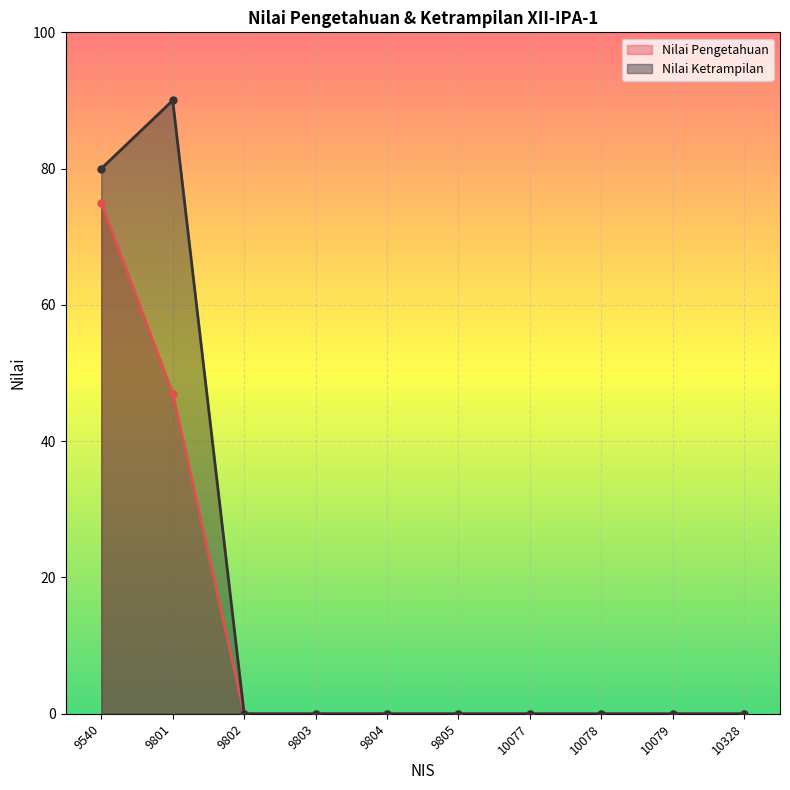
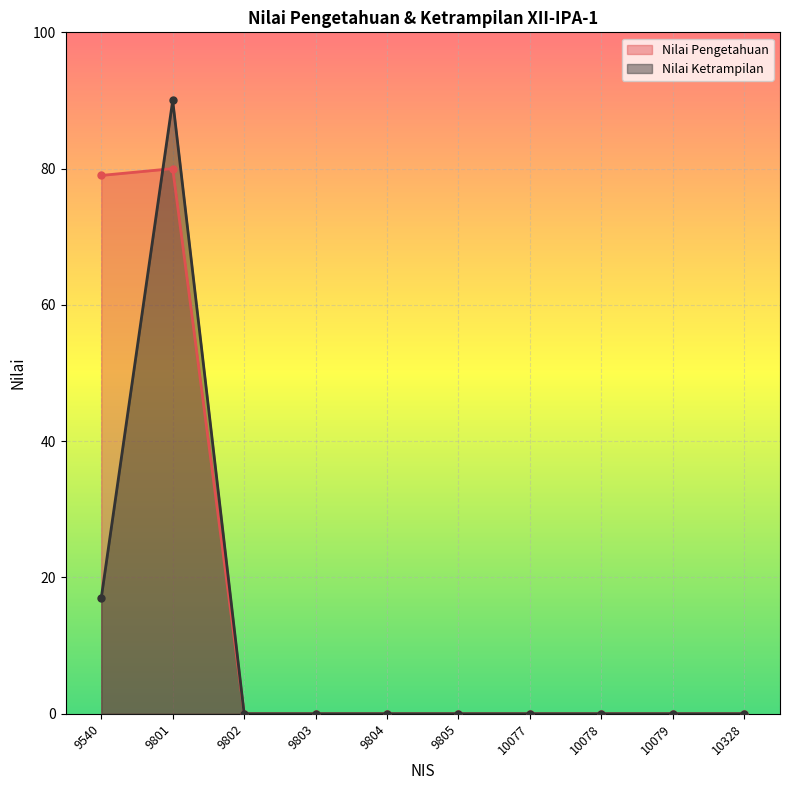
  {
    "Nilai Pengetahuan": {
-     "9540": 75,
-     "9801": 47
+     "9540": 79,
+     "9801": 80
    },
    "Nilai Ketrampilan": {
-     "9540": 80,
+     "9540": 17,
      "9801": 90
    }
  }
